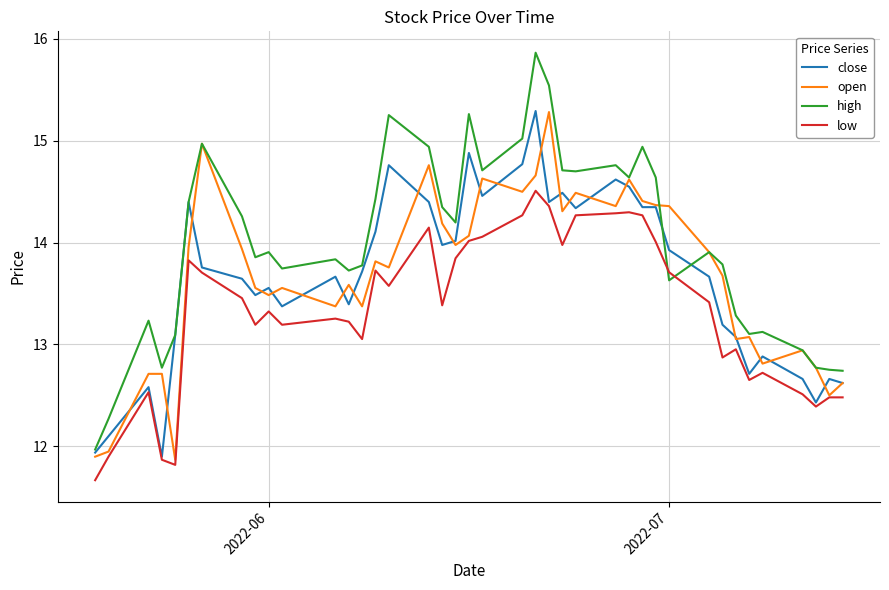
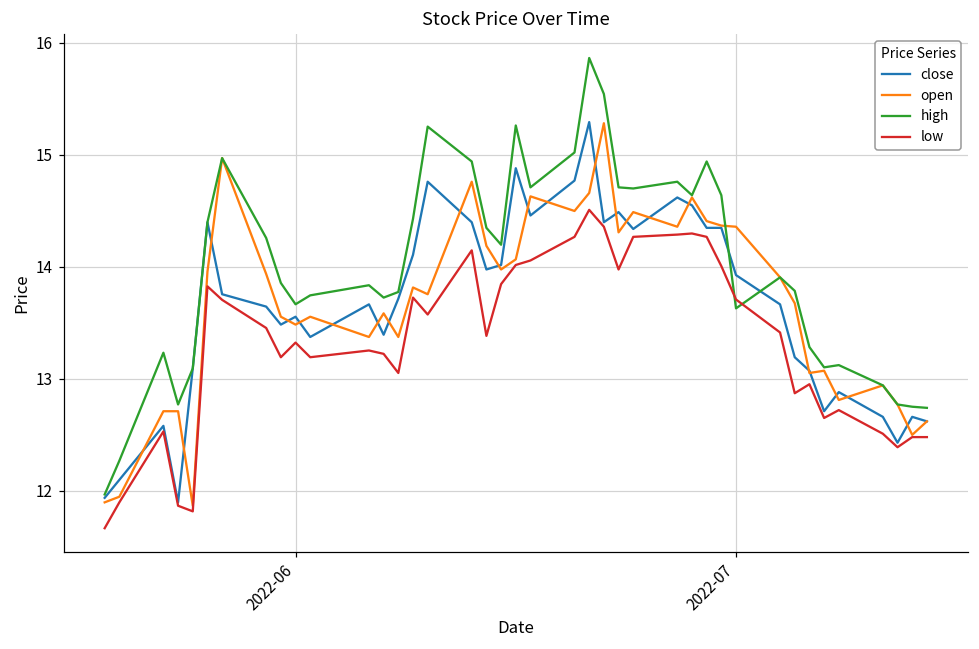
  {
    "close": {
      "2022-06": 13.55,
      "2022-07": 13.93
    },
    "open": {
      "2022-06": 13.48,
      "2022-07": 14.36
    },
    "high": {
-     "2022-06": 13.91,
+     "2022-06": 13.67,
      "2022-07": 13.63
    },
    "low": {
      "2022-06": 13.32,
      "2022-07": 13.71
    }
  }
